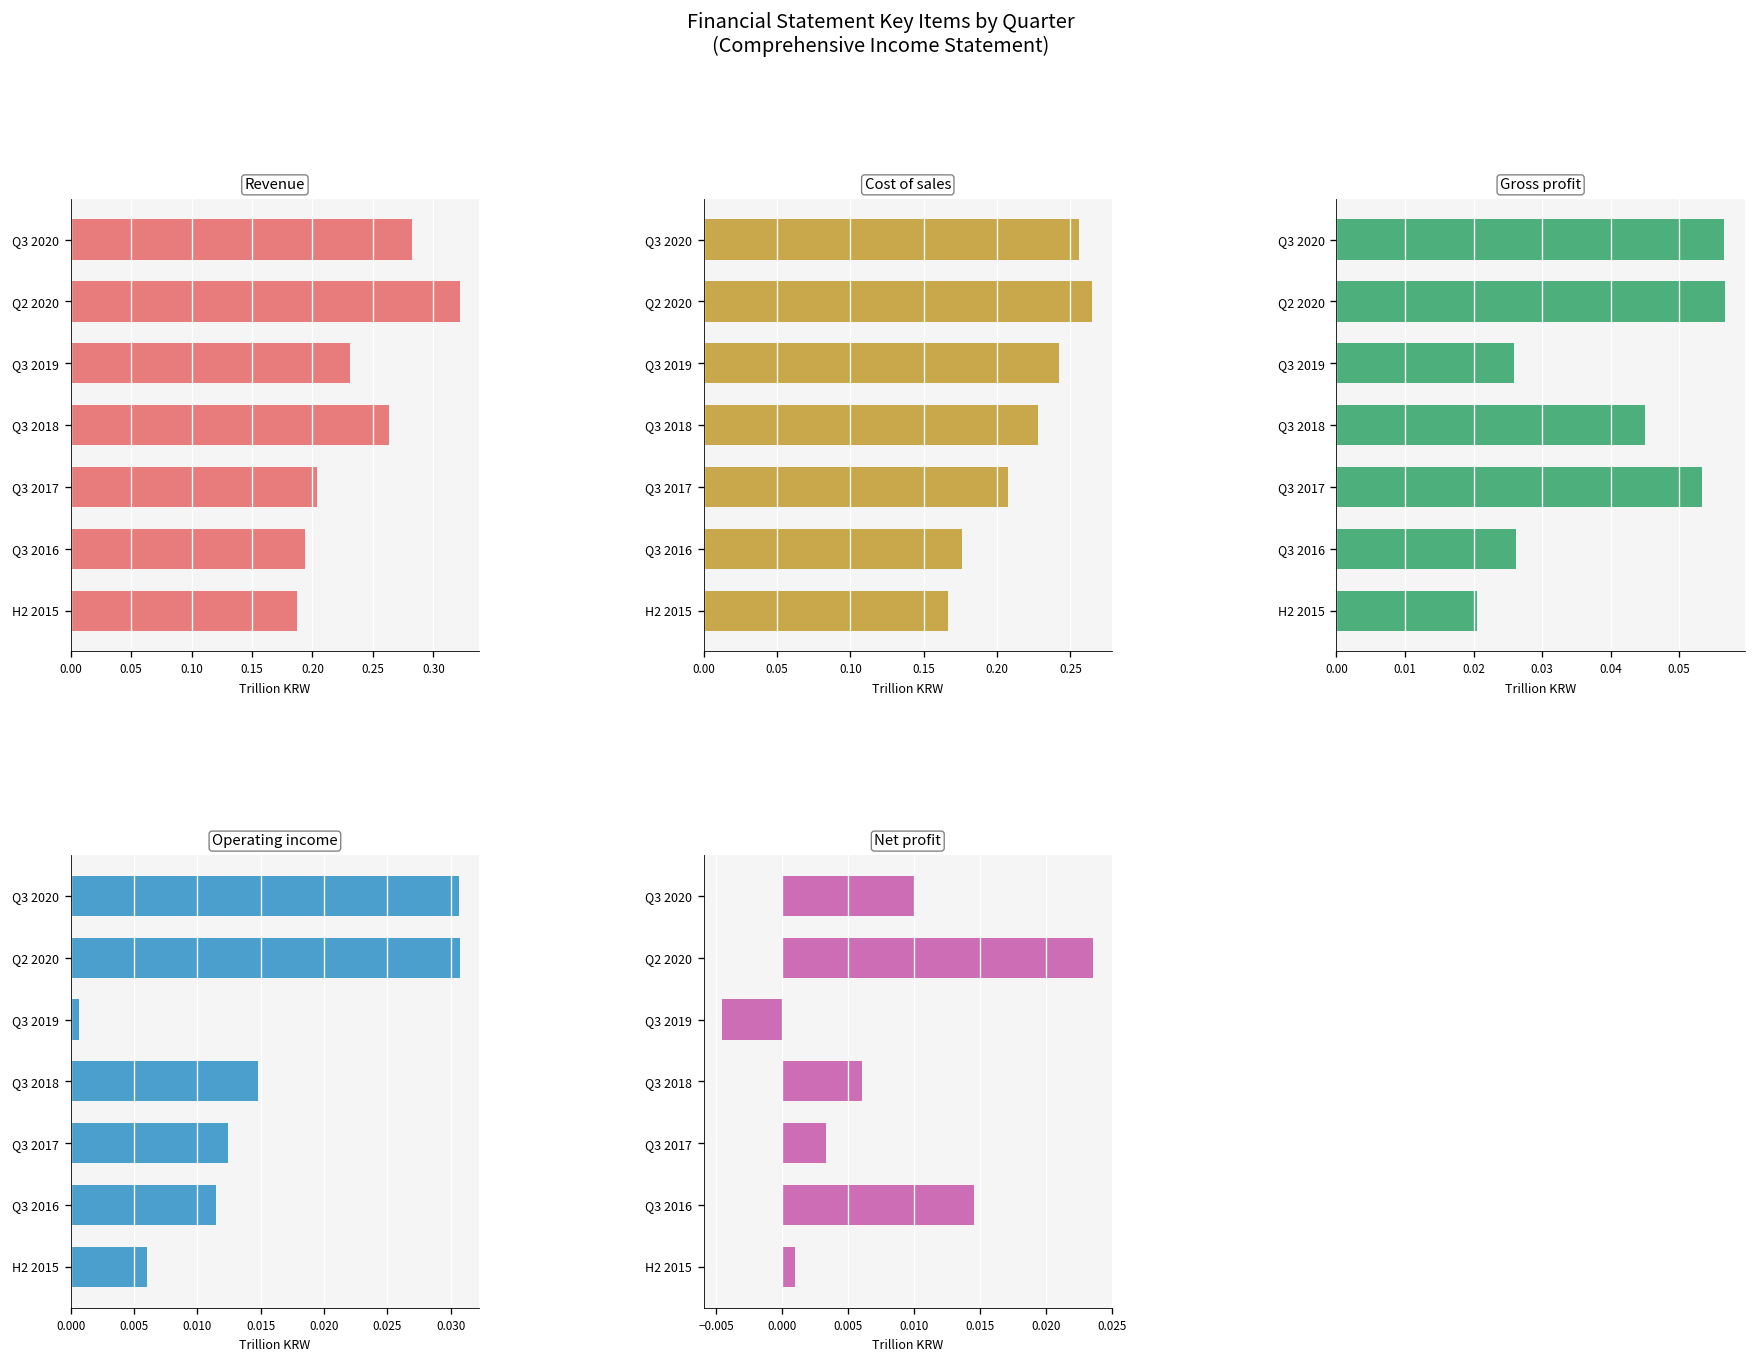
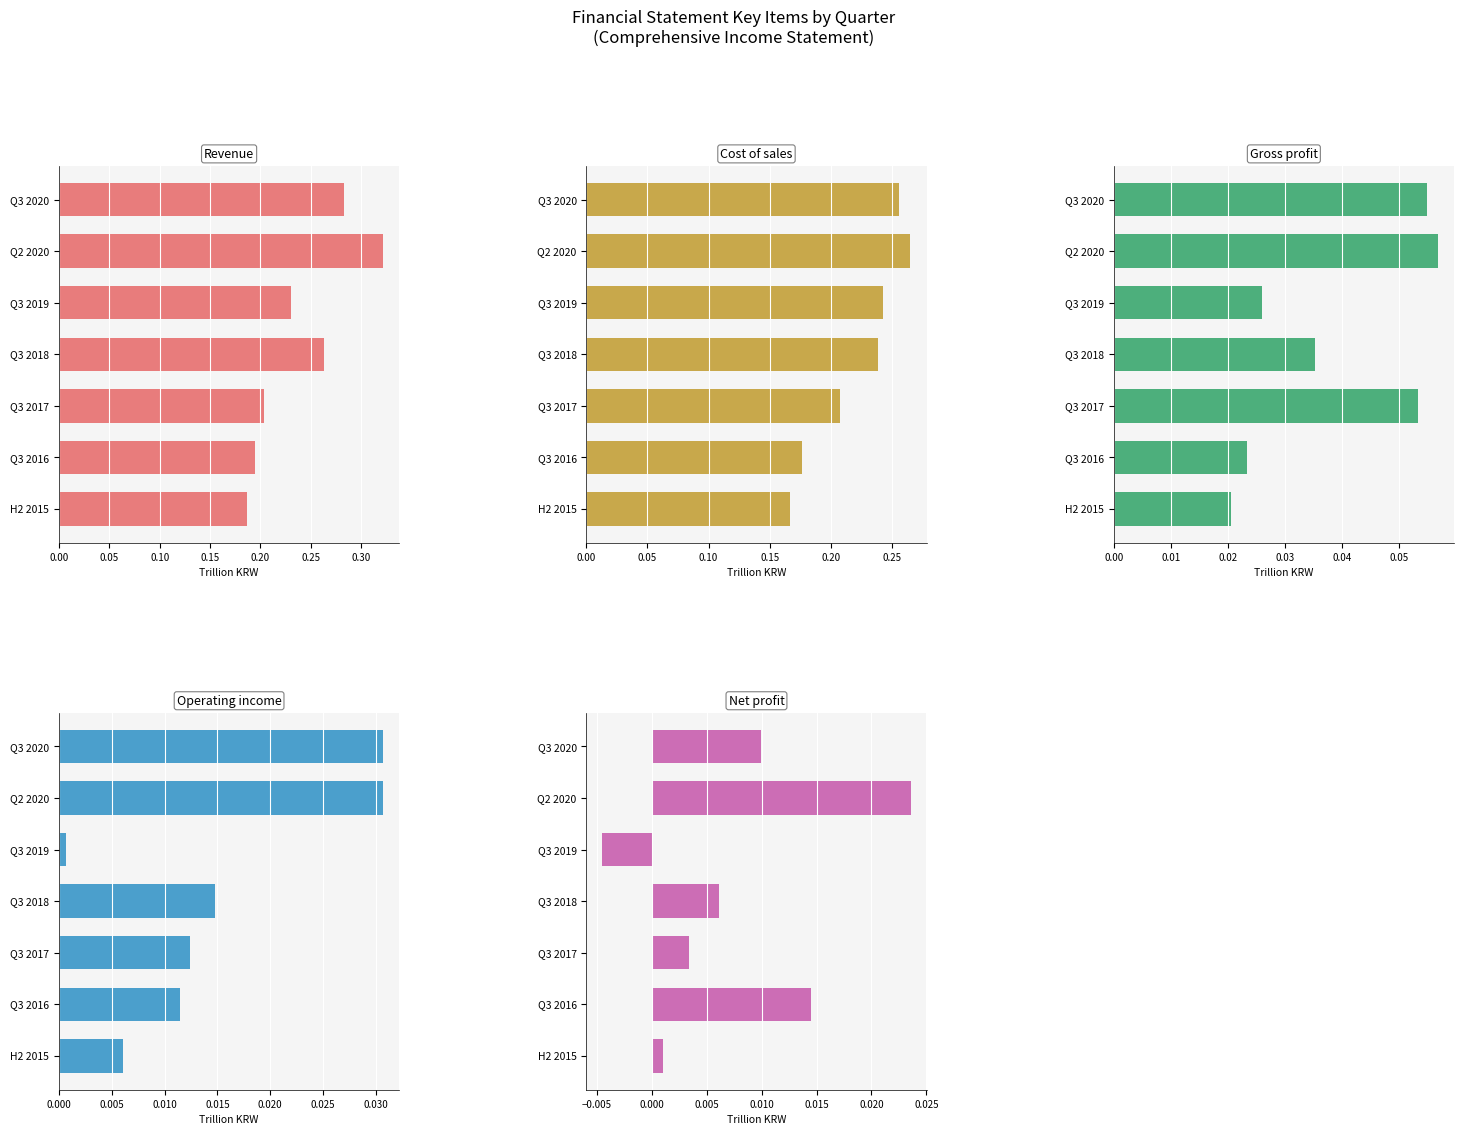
  {
    "Revenue": {
      "Q3 2020": 0.283,
      "Q2 2020": 0.322,
      "Q3 2019": 0.231,
      "Q3 2018": 0.263,
      "Q3 2017": 0.204,
      "Q3 2016": 0.194,
      "H2 2015": 0.187
    },
    "Cost of sales": {
      "Q3 2020": 0.256,
      "Q2 2020": 0.265,
      "Q3 2019": 0.242,
-     "Q3 2018": 0.228,
+     "Q3 2018": 0.238,
      "Q3 2017": 0.207,
      "Q3 2016": 0.176,
      "H2 2015": 0.166
    },
    "Gross profit": {
-     "Q3 2020": 0.057,
+     "Q3 2020": 0.055,
      "Q2 2020": 0.057,
      "Q3 2019": 0.026,
-     "Q3 2018": 0.045,
+     "Q3 2018": 0.035,
      "Q3 2017": 0.053,
-     "Q3 2016": 0.026,
+     "Q3 2016": 0.023,
      "H2 2015": 0.021
    },
    "Operating income": {
      "Q3 2020": 0.0307,
      "Q2 2020": 0.0307,
      "Q3 2019": 0.0007,
      "Q3 2018": 0.0148,
      "Q3 2017": 0.0124,
      "Q3 2016": 0.0115,
      "H2 2015": 0.0060
    },
    "Net profit": {
      "Q3 2020": 0.0100,
      "Q2 2020": 0.0236,
      "Q3 2019": -0.0046,
      "Q3 2018": 0.0061,
      "Q3 2017": 0.0033,
      "Q3 2016": 0.0145,
      "H2 2015": 0.0010
    }
  }
